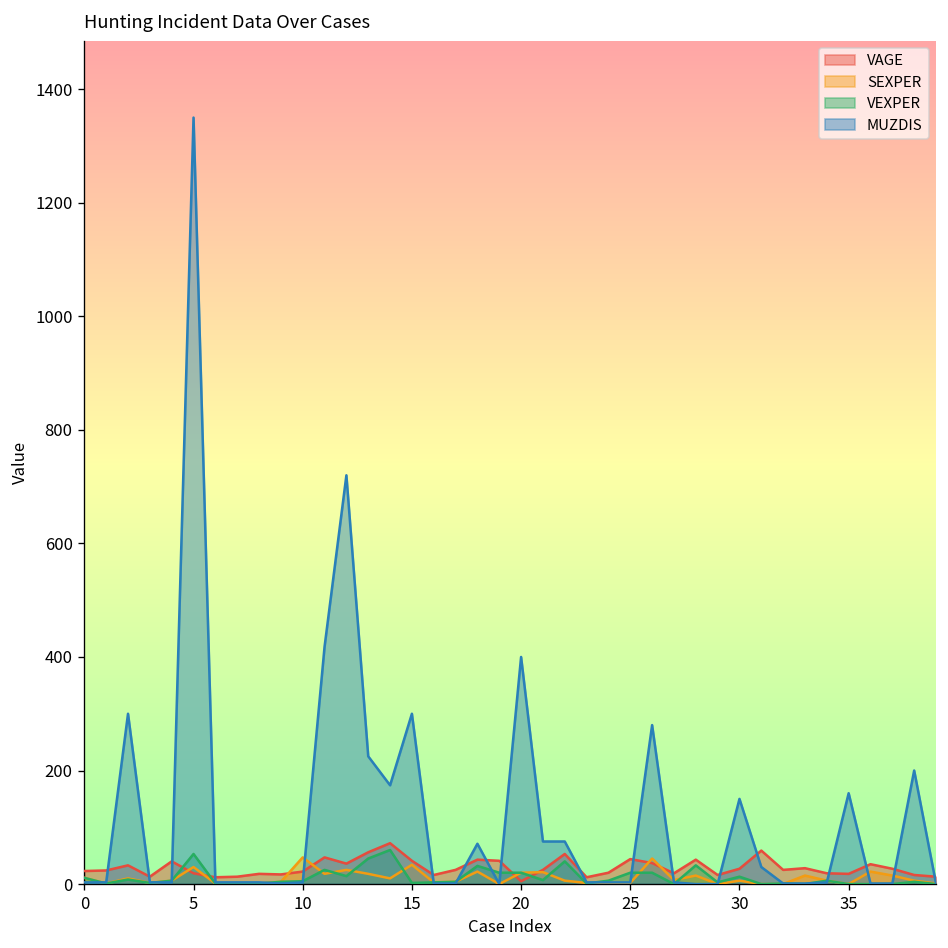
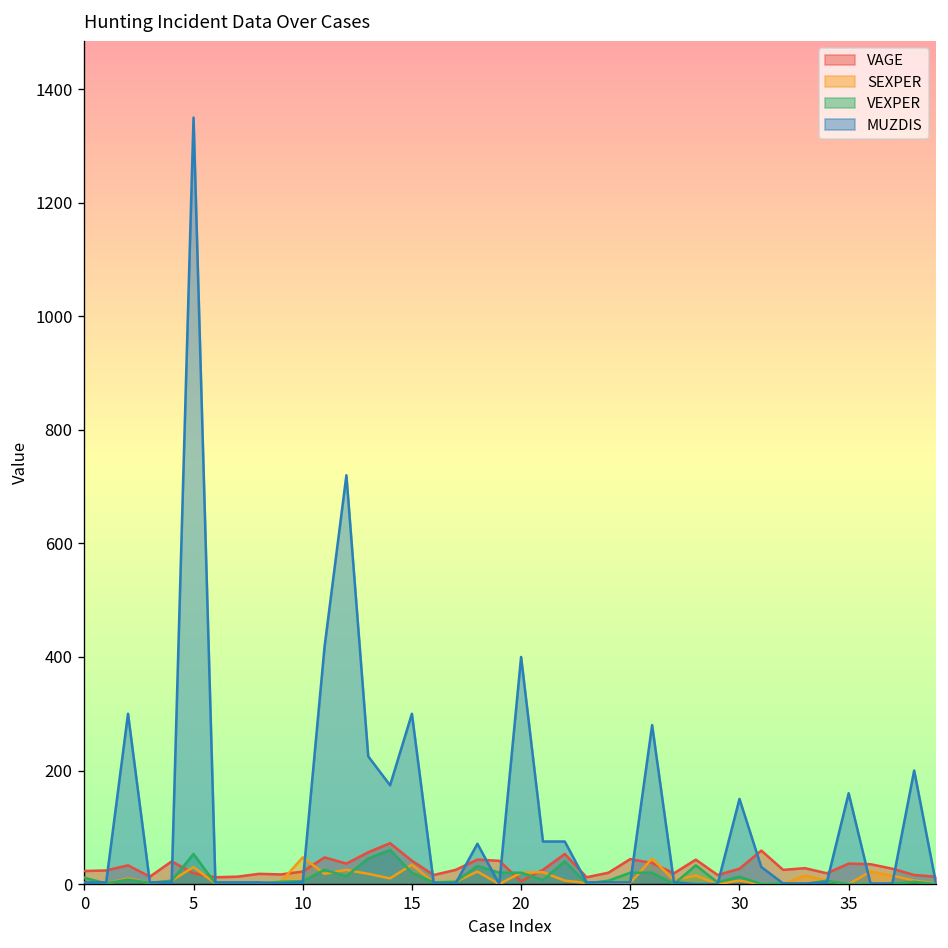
  {
    "VAGE": {
      "0": 20,
      "5": 20,
      "10": 20,
      "15": 40,
      "20": 10,
      "25": 40,
      "30": 30,
-     "35": 20
+     "35": 40
    },
    "SEXPER": {
      "5": 30,
      "10": 50,
      "15": 30,
      "30": 10
    },
    "VEXPER": {
      "5": 50,
-     "15": 0,
+     "15": 20,
      "25": 20,
      "30": 10
    },
    "MUZDIS": {
      "0": 0,
      "5": 1350,
      "15": 300,
      "20": 400,
      "30": 150,
      "35": 160
    }
  }
